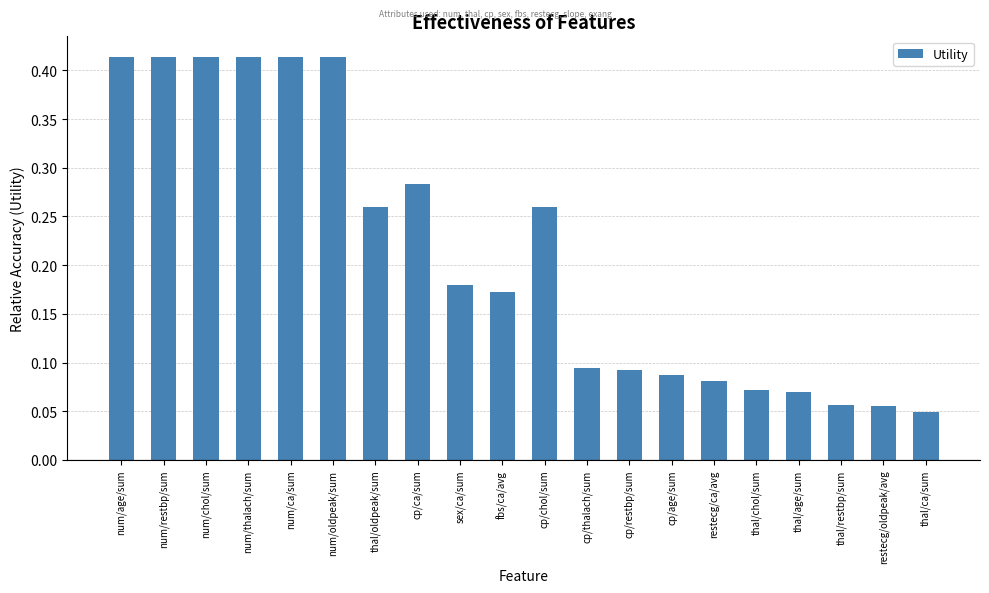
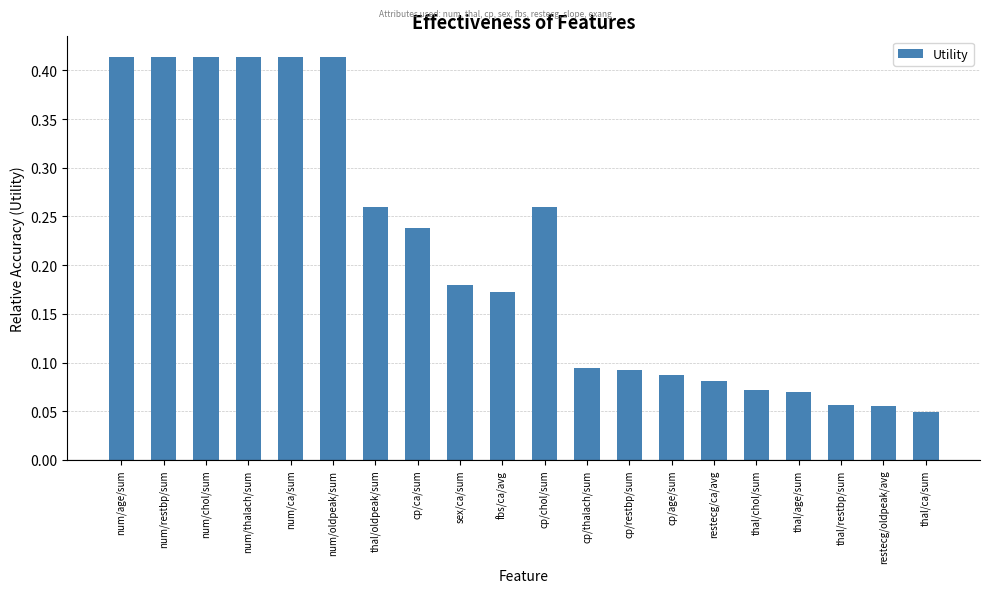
  {
    "num/age/sum": 0.41,
    "num/restbp/sum": 0.41,
    "num/chol/sum": 0.41,
    "num/thalach/sum": 0.41,
    "num/ca/sum": 0.41,
    "num/oldpeak/sum": 0.41,
    "thal/oldpeak/sum": 0.26,
-   "cp/ca/sum": 0.28,
+   "cp/ca/sum": 0.24,
    "sex/ca/sum": 0.18,
    "fbs/ca/avg": 0.17,
    "cp/chol/sum": 0.26,
    "cp/thalach/sum": 0.09,
    "cp/restbp/sum": 0.09,
    "cp/age/sum": 0.09,
    "restecg/ca/avg": 0.08,
    "thal/chol/sum": 0.07,
    "thal/age/sum": 0.07,
    "thal/restbp/sum": 0.06,
    "restecg/oldpeak/avg": 0.06,
    "thal/ca/sum": 0.05
  }
